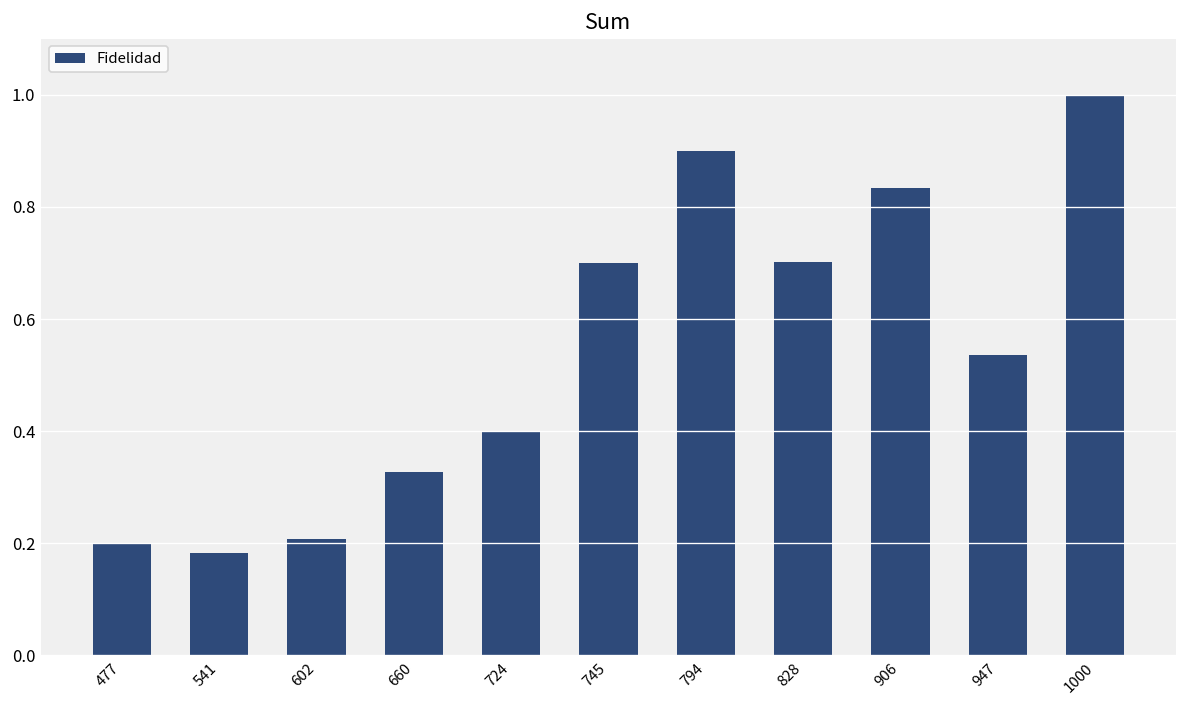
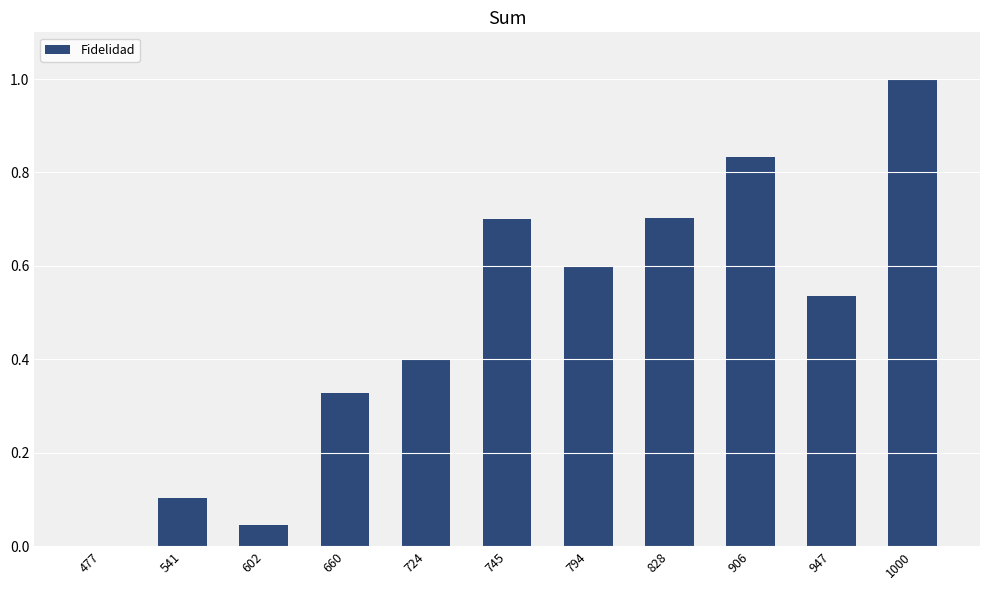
  {
-   "477": 0.2,
-   "541": 0.18,
-   "602": 0.21,
+   "477": 0.0,
+   "541": 0.10,
+   "602": 0.05,
    "660": 0.33,
    "724": 0.40,
    "745": 0.70,
-   "794": 0.9,
+   "794": 0.6,
    "828": 0.70,
    "906": 0.83,
    "947": 0.54,
    "1000": 1.00
  }
